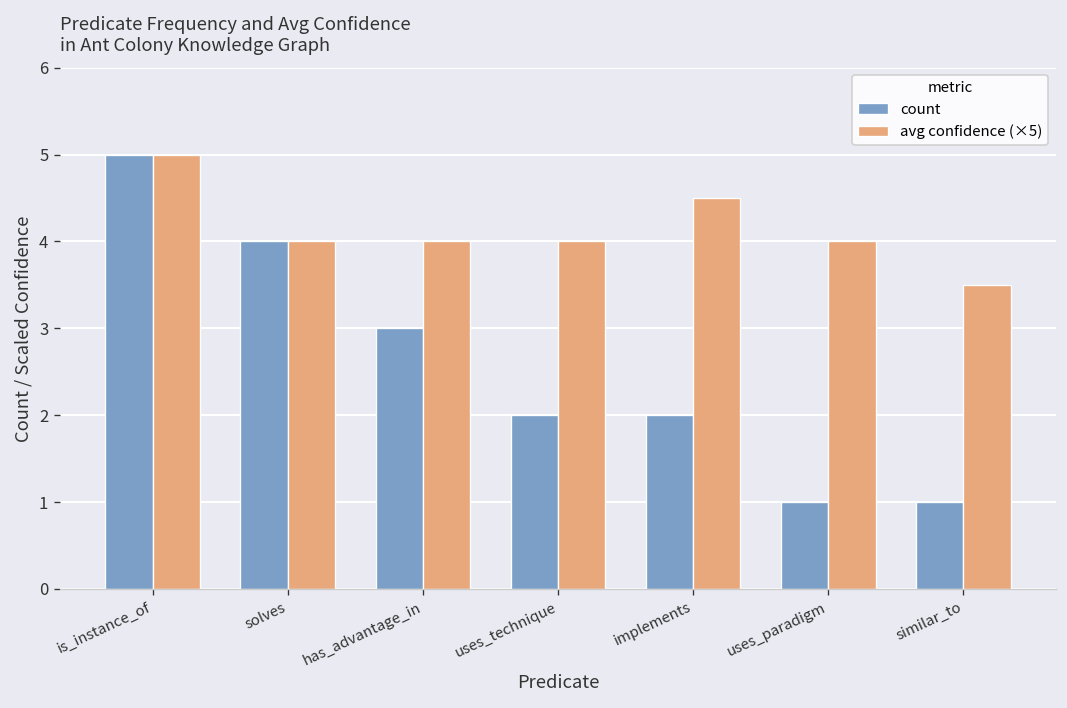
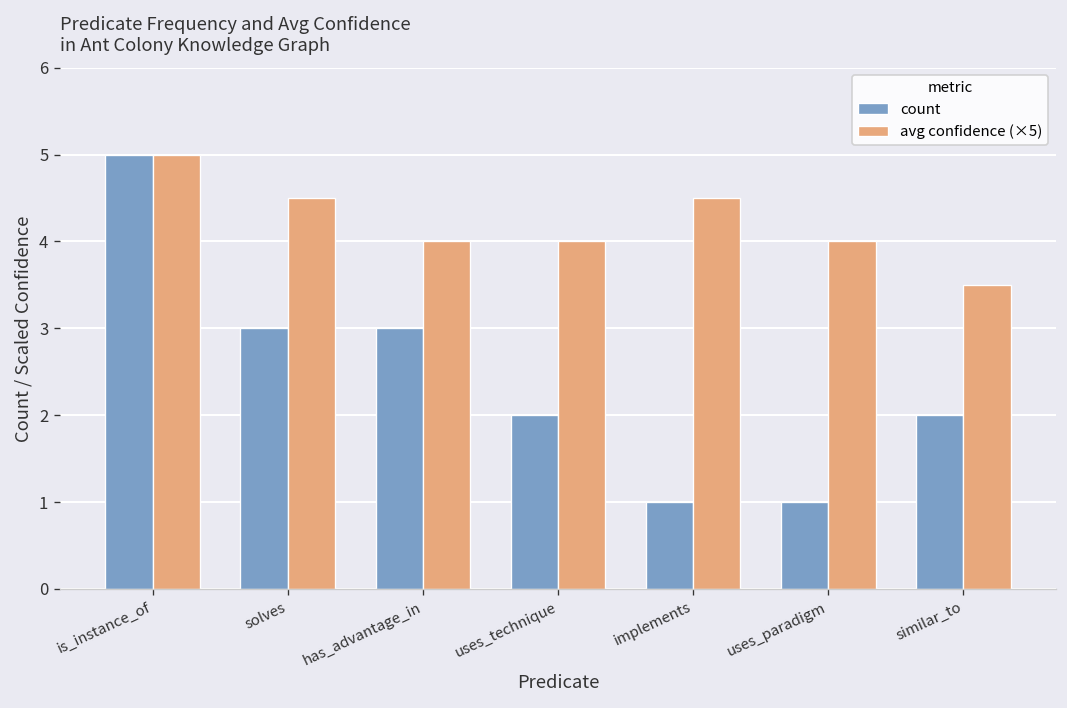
  {
    "count": {
      "is_instance_of": 5,
-     "solves": 4,
+     "solves": 3,
      "has_advantage_in": 3,
      "uses_technique": 2,
-     "implements": 2,
+     "implements": 1,
      "uses_paradigm": 1,
-     "similar_to": 1
+     "similar_to": 2
    },
    "avg confidence (×5)": {
      "is_instance_of": 5.0,
-     "solves": 4.0,
+     "solves": 4.5,
      "has_advantage_in": 4.0,
      "uses_technique": 4.0,
      "implements": 4.5,
      "uses_paradigm": 4.0,
      "similar_to": 3.5
    }
  }
